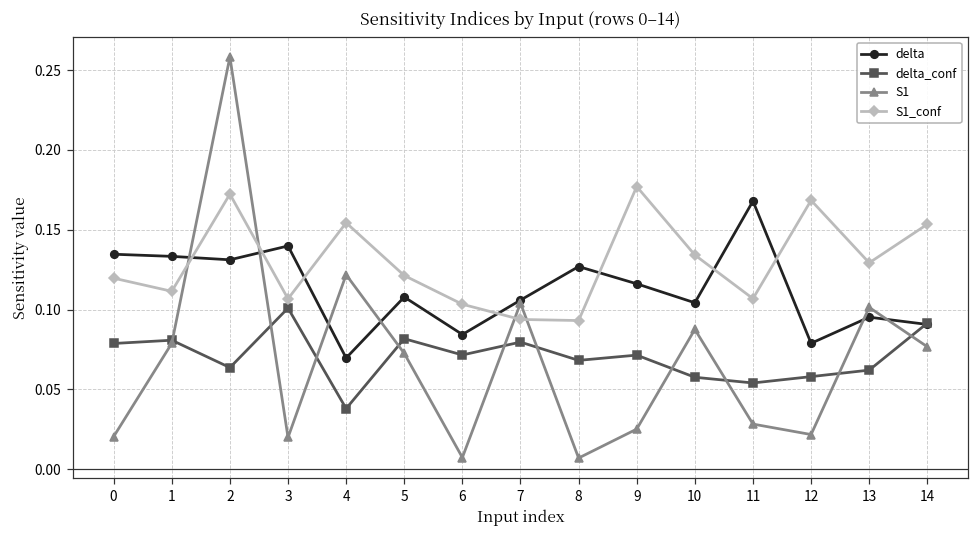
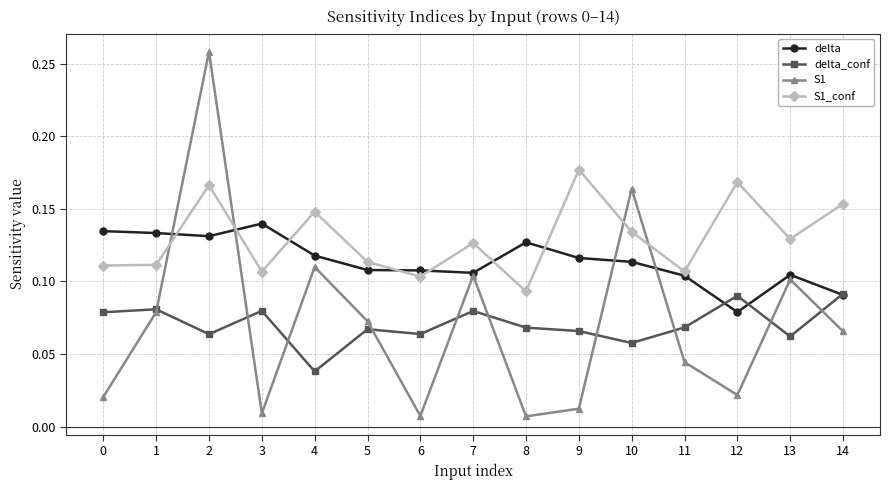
  {
    "delta": {
      "0": 0.135,
      "1": 0.133,
      "2": 0.131,
      "3": 0.140,
-     "4": 0.070,
+     "4": 0.118,
      "5": 0.108,
-     "6": 0.084,
+     "6": 0.108,
      "7": 0.106,
      "8": 0.127,
      "9": 0.116,
-     "10": 0.104,
-     "11": 0.168,
+     "10": 0.114,
+     "11": 0.104,
      "12": 0.079,
-     "13": 0.095
+     "13": 0.105
    },
    "delta_conf": {
      "0": 0.079,
      "1": 0.081,
      "2": 0.064,
-     "3": 0.101,
+     "3": 0.080,
      "4": 0.038,
-     "5": 0.082,
-     "6": 0.072,
+     "5": 0.067,
+     "6": 0.064,
      "7": 0.080,
      "8": 0.068,
-     "9": 0.071,
+     "9": 0.066,
      "10": 0.058,
-     "11": 0.054,
-     "12": 0.058,
+     "11": 0.068,
+     "12": 0.090,
      "13": 0.062
    },
    "S1": {
      "0": 0.020,
      "1": 0.079,
      "2": 0.258,
-     "3": 0.020,
-     "4": 0.122,
+     "3": 0.009,
+     "4": 0.110,
      "5": 0.073,
      "6": 0.007,
      "7": 0.104,
      "8": 0.007,
-     "9": 0.025,
-     "10": 0.088,
-     "11": 0.028,
+     "9": 0.012,
+     "10": 0.164,
+     "11": 0.044,
      "12": 0.022,
      "13": 0.101,
-     "14": 0.077
+     "14": 0.066
    },
    "S1_conf": {
-     "0": 0.120,
+     "0": 0.111,
      "1": 0.111,
-     "2": 0.172,
+     "2": 0.166,
      "3": 0.107,
-     "4": 0.154,
-     "5": 0.121,
+     "4": 0.148,
+     "5": 0.113,
      "6": 0.103,
-     "7": 0.094,
+     "7": 0.126,
      "8": 0.093,
      "9": 0.177,
      "10": 0.134,
      "11": 0.107,
      "12": 0.168,
      "13": 0.129,
      "14": 0.153
    }
  }
